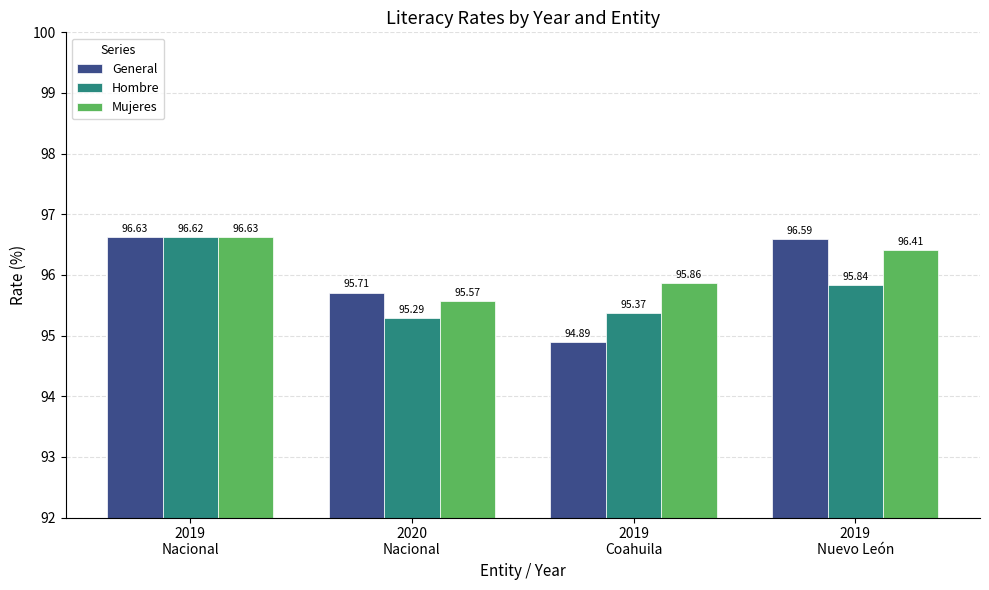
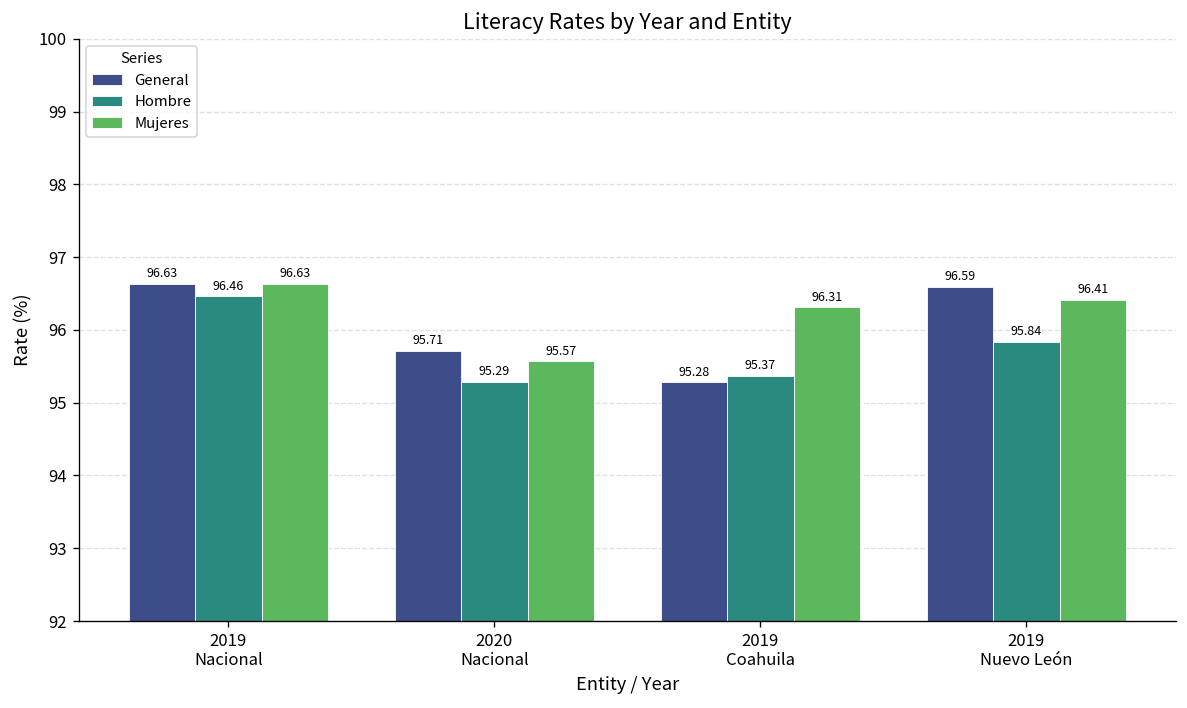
  {
    "General": {
      "2019 Nacional": 96.63,
      "2020 Nacional": 95.71,
-     "2019 Coahuila": 94.89,
+     "2019 Coahuila": 95.28,
      "2019 Nuevo León": 96.59
    },
    "Hombre": {
-     "2019 Nacional": 96.62,
+     "2019 Nacional": 96.46,
      "2020 Nacional": 95.29,
      "2019 Coahuila": 95.37,
      "2019 Nuevo León": 95.84
    },
    "Mujeres": {
      "2019 Nacional": 96.63,
      "2020 Nacional": 95.57,
-     "2019 Coahuila": 95.86,
+     "2019 Coahuila": 96.31,
      "2019 Nuevo León": 96.41
    }
  }
